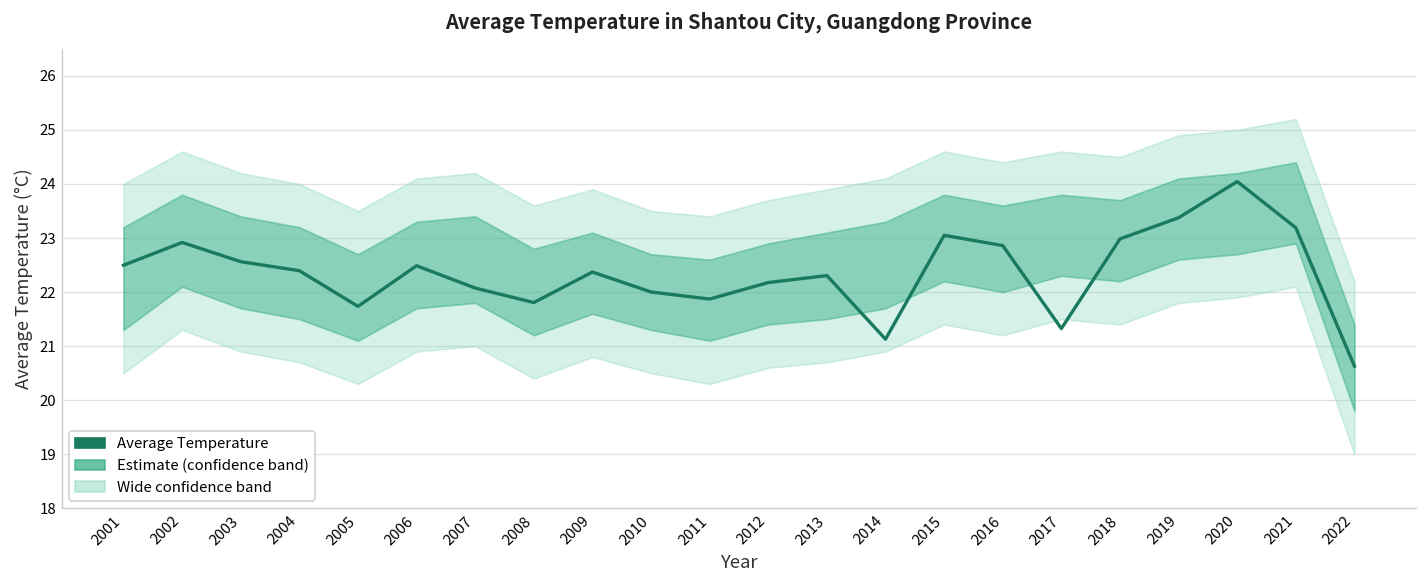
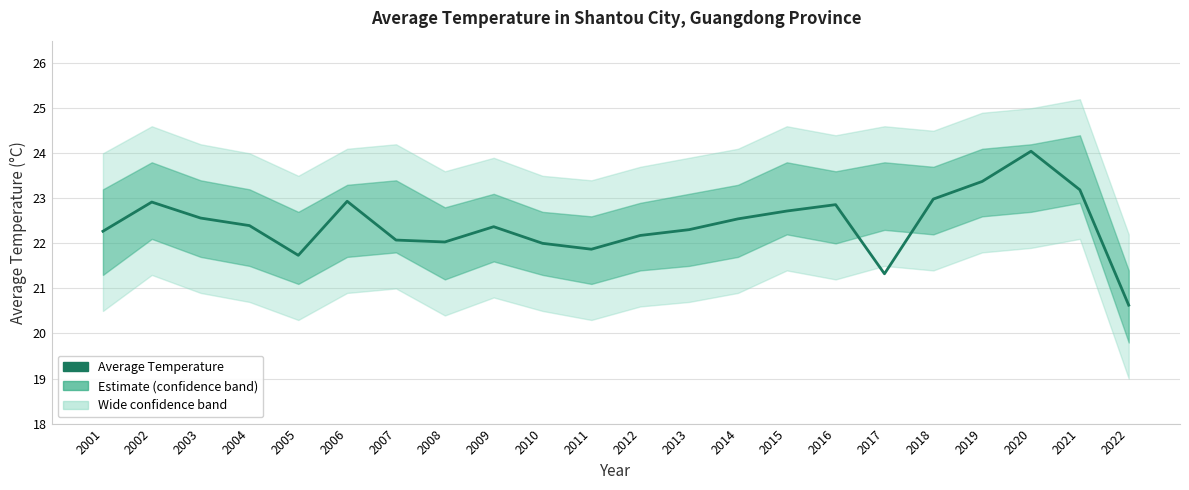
  {
    "Average Temperature": {
-     "2001": 22.5,
+     "2001": 22.3,
      "2002": 22.9,
      "2003": 22.6,
      "2004": 22.4,
      "2005": 21.7,
-     "2006": 22.5,
+     "2006": 22.9,
      "2007": 22.1,
-     "2008": 21.8,
+     "2008": 22.0,
      "2009": 22.4,
      "2010": 22.0,
      "2011": 21.9,
      "2012": 22.2,
      "2013": 22.3,
-     "2014": 21.1,
-     "2015": 23.1,
+     "2014": 22.5,
+     "2015": 22.7,
      "2016": 22.9,
      "2017": 21.3,
      "2018": 23.0,
      "2019": 23.4,
      "2020": 24.0,
      "2021": 23.2,
      "2022": 20.6
    }
  }
